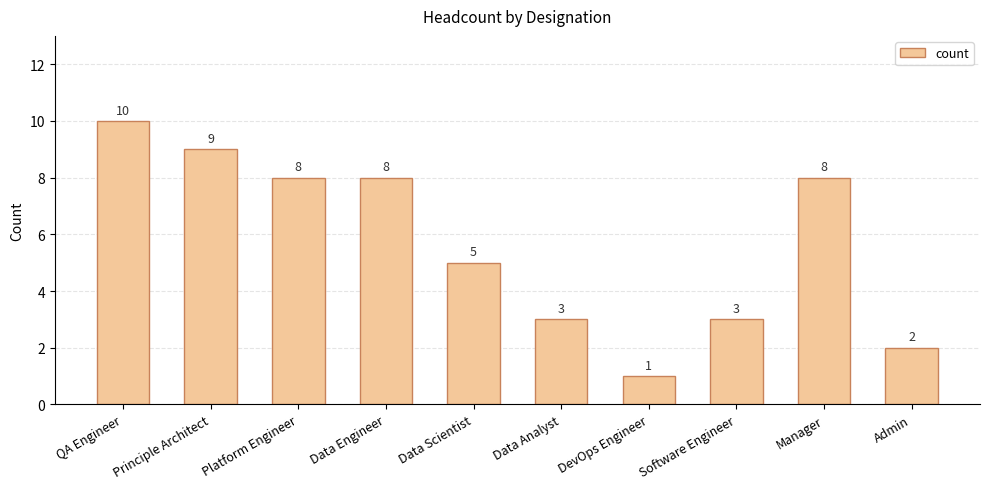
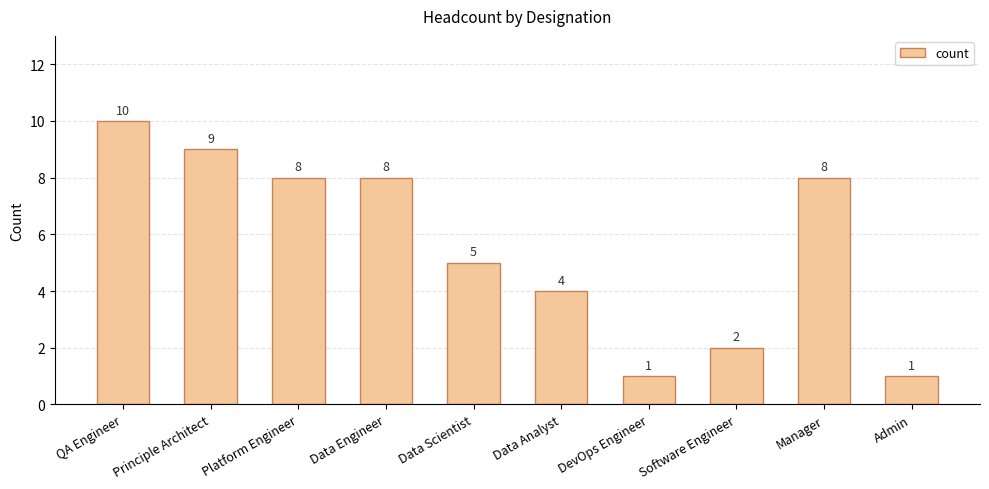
  {
    "QA Engineer": 10,
    "Principle Architect": 9,
    "Platform Engineer": 8,
    "Data Engineer": 8,
    "Data Scientist": 5,
-   "Data Analyst": 3,
+   "Data Analyst": 4,
    "DevOps Engineer": 1,
-   "Software Engineer": 3,
+   "Software Engineer": 2,
    "Manager": 8,
-   "Admin": 2
+   "Admin": 1
  }
